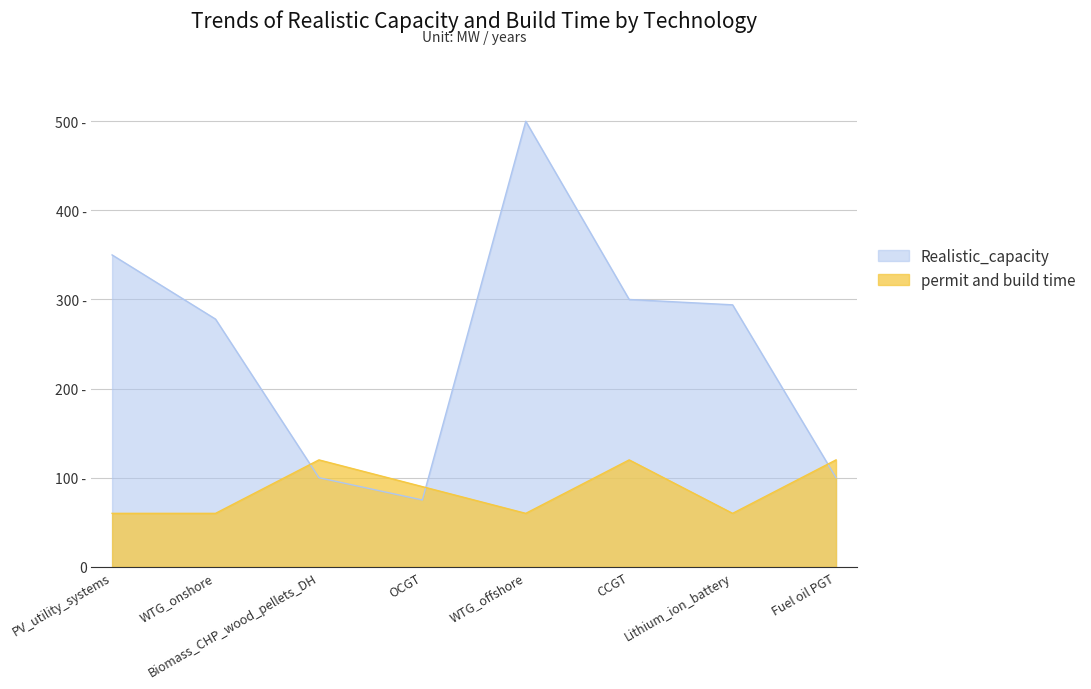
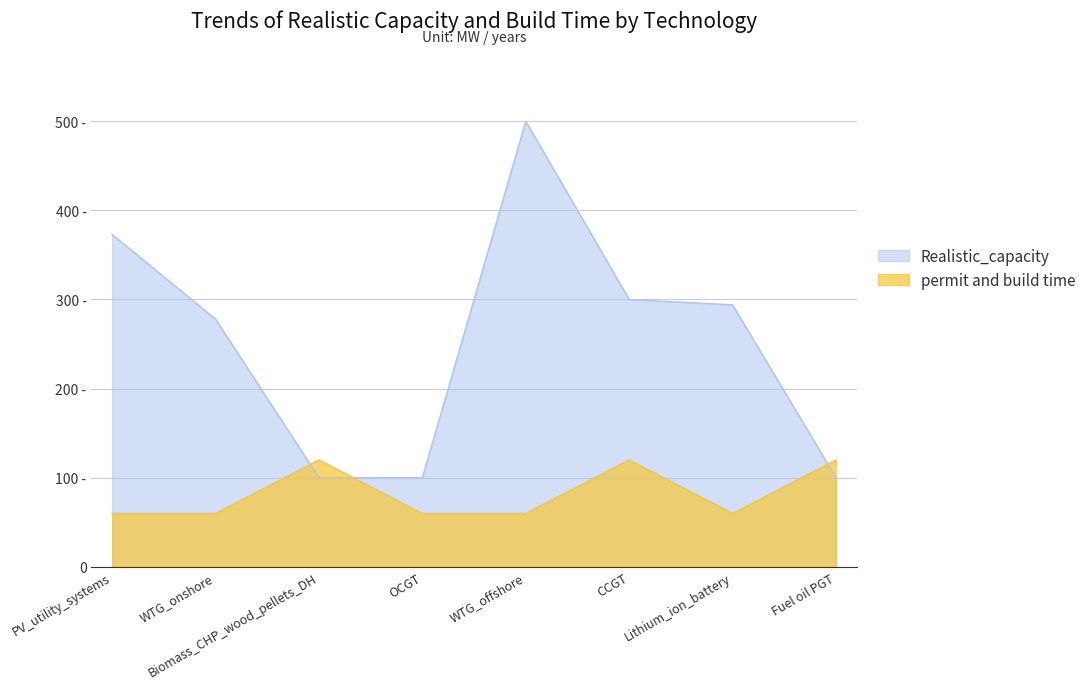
  {
    "Realistic_capacity": {
-     "PV_utility_systems": "350 -",
+     "PV_utility_systems": "370 -",
      "WTG_onshore": "280 -",
      "Biomass_CHP_wood_pellets_DH": "100 -",
-     "OCGT": "80 -",
+     "OCGT": "100 -",
      "WTG_offshore": "500 -",
      "CCGT": "300 -",
      "Lithium_ion_battery": "290 -",
      "Fuel oil PGT": "100 -"
    },
    "permit and build time": {
      "PV_utility_systems": "60 -",
      "WTG_onshore": "60 -",
      "Biomass_CHP_wood_pellets_DH": "120 -",
-     "OCGT": "90 -",
+     "OCGT": "60 -",
      "WTG_offshore": "60 -",
      "CCGT": "120 -",
      "Lithium_ion_battery": "60 -",
      "Fuel oil PGT": "120 -"
    }
  }
